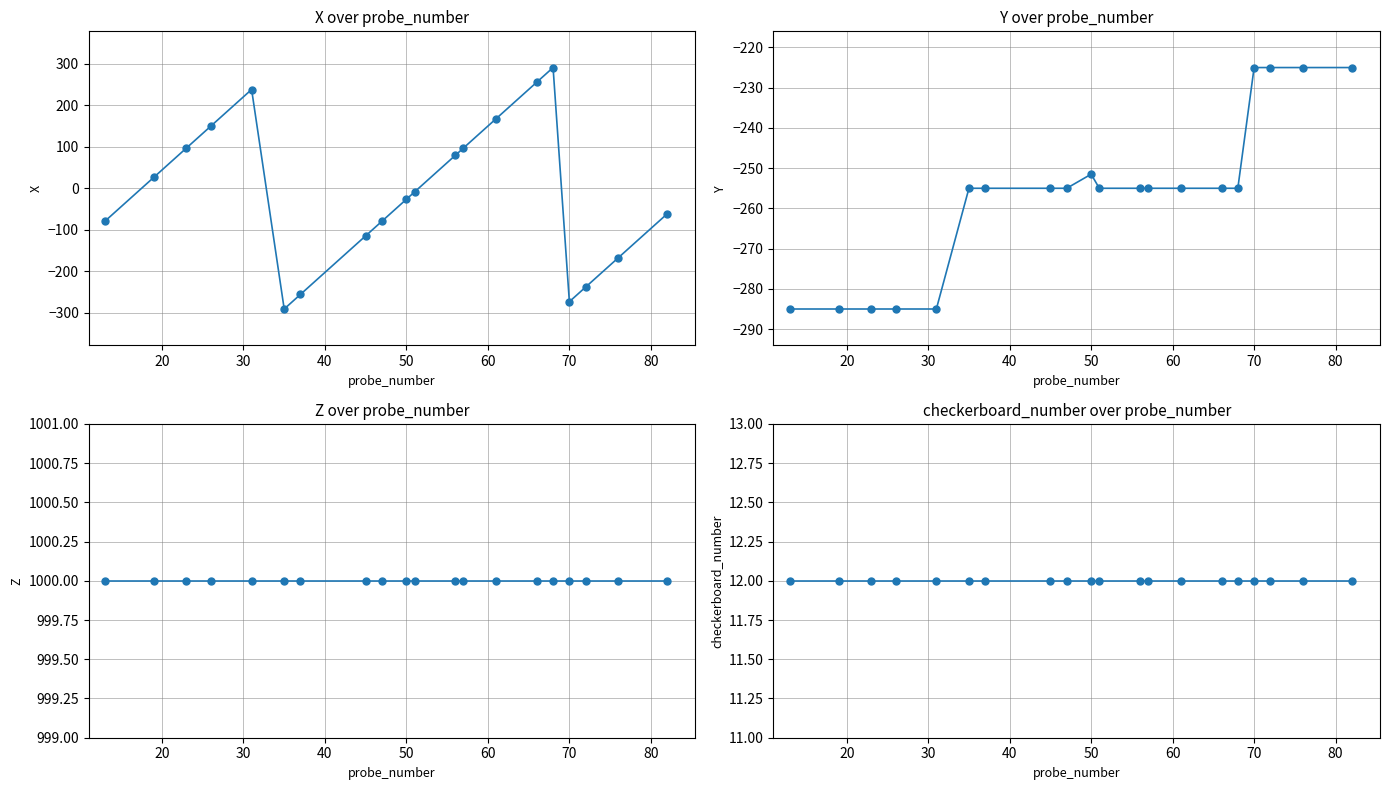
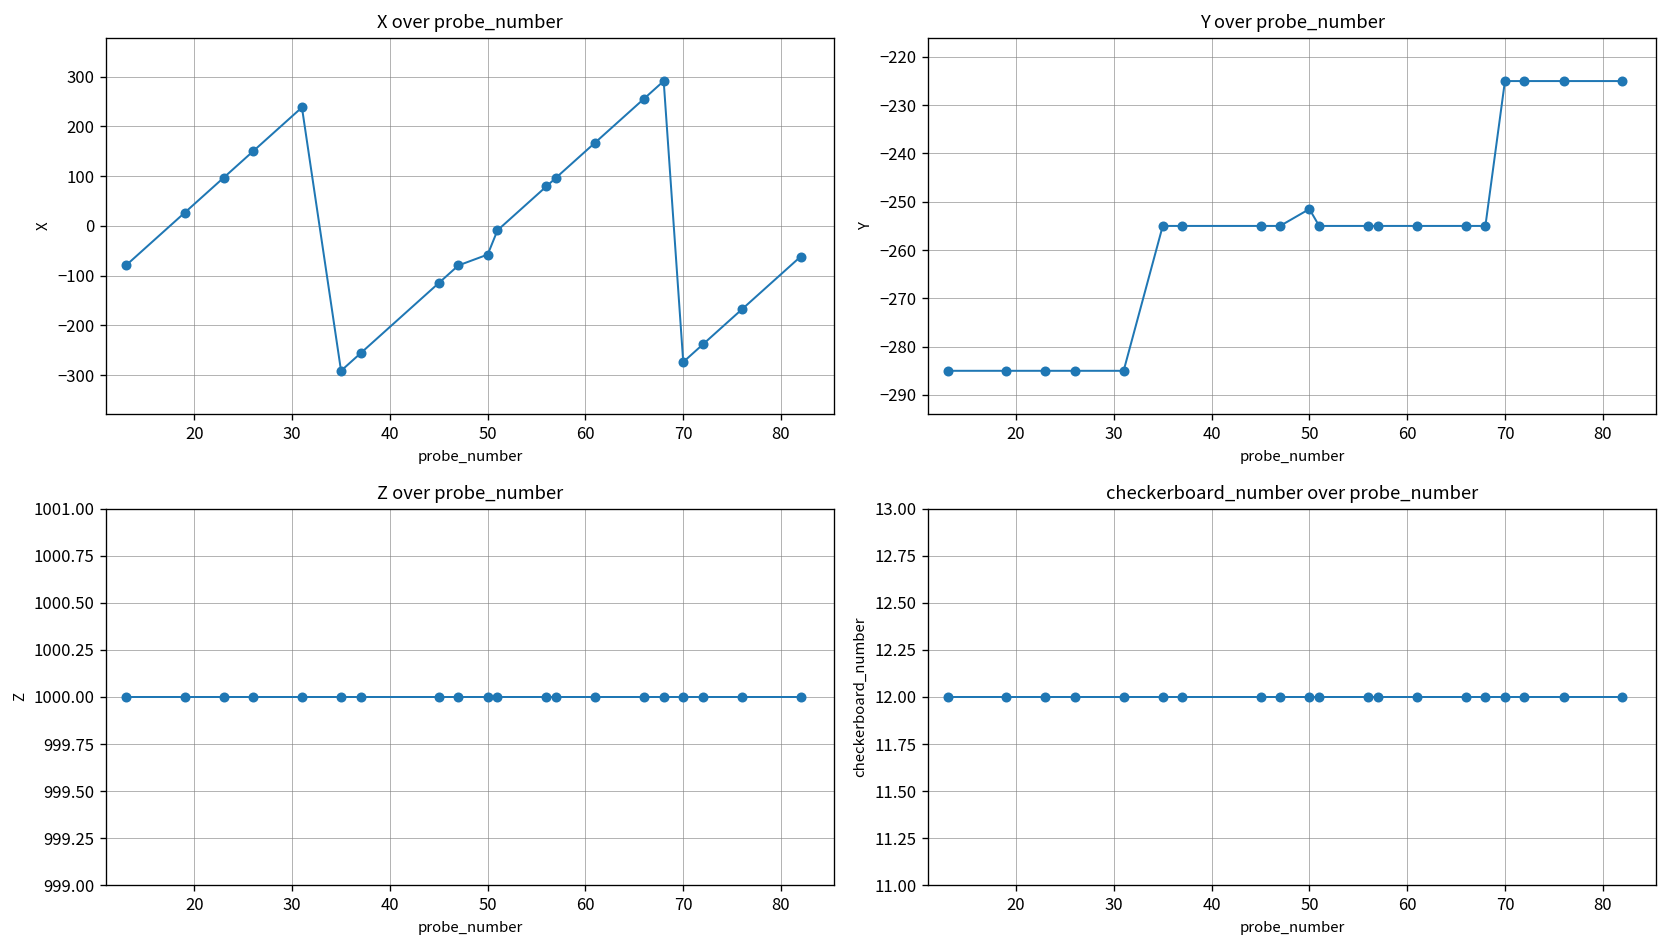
  {
    "X over probe_number": {
-     "50": -30,
+     "50": -60,
      "70": -270
    },
    "Y over probe_number": {
      "50": -252,
      "70": -225
    },
    "Z over probe_number": {
      "50": 1000.00,
      "70": 1000.00
    },
    "checkerboard_number over probe_number": {
      "50": 12.00,
      "70": 12.00
    }
  }
